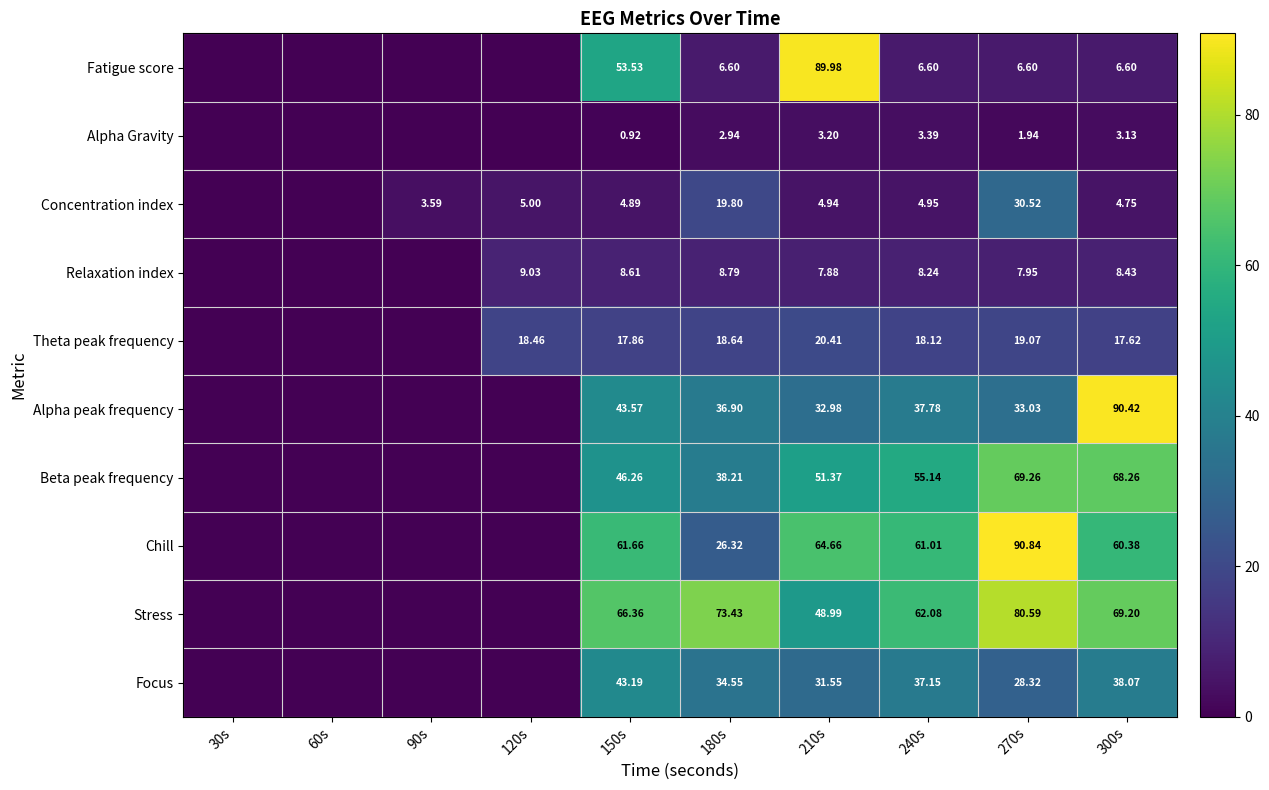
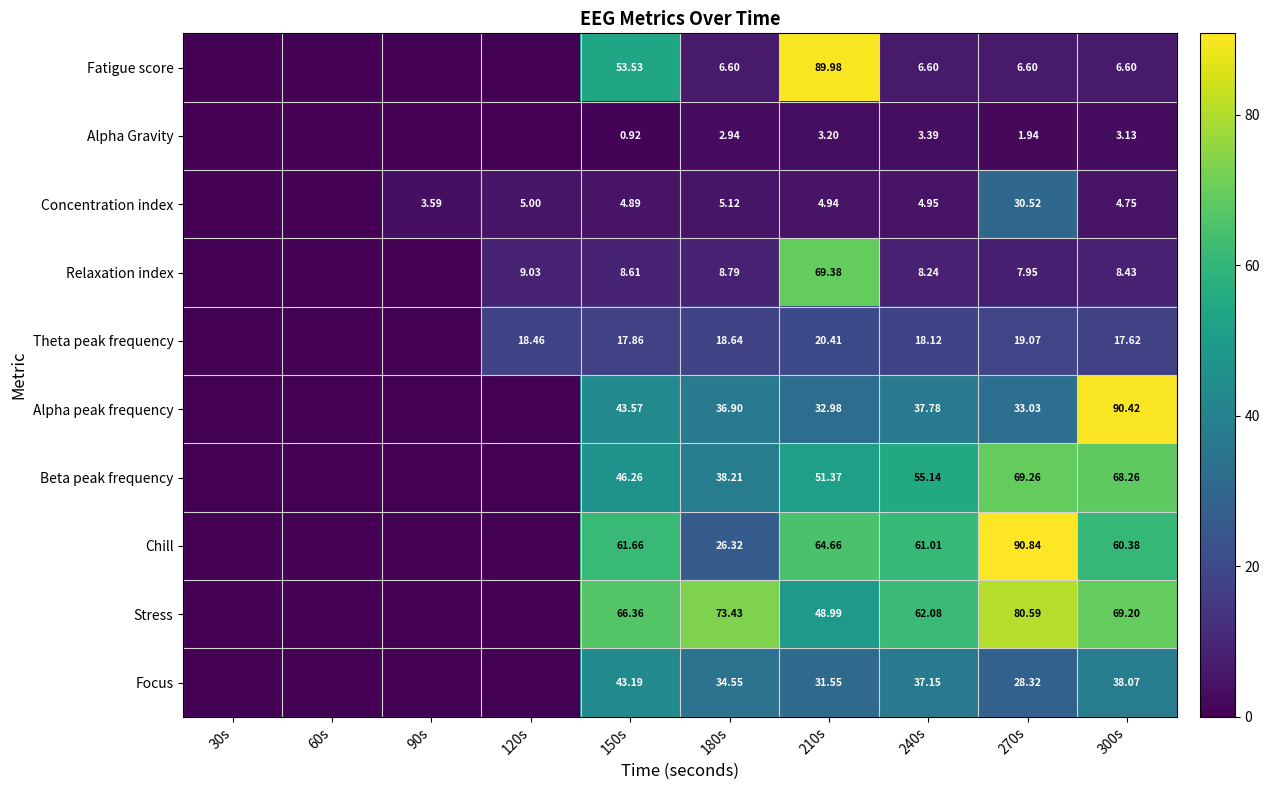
  {
    "Fatigue score": {
      "150s": 53.53,
      "180s": 6.60,
      "210s": 89.98,
      "240s": 6.60,
      "270s": 6.60,
      "300s": 6.60
    },
    "Alpha Gravity": {
      "150s": 0.92,
      "180s": 2.94,
      "210s": 3.20,
      "240s": 3.39,
      "270s": 1.94,
      "300s": 3.13
    },
    "Concentration index": {
      "90s": 3.59,
      "120s": 5.00,
      "150s": 4.89,
-     "180s": 19.80,
+     "180s": 5.12,
      "210s": 4.94,
      "240s": 4.95,
      "270s": 30.52,
      "300s": 4.75
    },
    "Relaxation index": {
      "120s": 9.03,
      "150s": 8.61,
      "180s": 8.79,
-     "210s": 7.88,
+     "210s": 69.38,
      "240s": 8.24,
      "270s": 7.95,
      "300s": 8.43
    },
    "Theta peak frequency": {
      "120s": 18.46,
      "150s": 17.86,
      "180s": 18.64,
      "210s": 20.41,
      "240s": 18.12,
      "270s": 19.07,
      "300s": 17.62
    },
    "Alpha peak frequency": {
      "150s": 43.57,
      "180s": 36.90,
      "210s": 32.98,
      "240s": 37.78,
      "270s": 33.03,
      "300s": 90.42
    },
    "Beta peak frequency": {
      "150s": 46.26,
      "180s": 38.21,
      "210s": 51.37,
      "240s": 55.14,
      "270s": 69.26,
      "300s": 68.26
    },
    "Chill": {
      "150s": 61.66,
      "180s": 26.32,
      "210s": 64.66,
      "240s": 61.01,
      "270s": 90.84,
      "300s": 60.38
    },
    "Stress": {
      "150s": 66.36,
      "180s": 73.43,
      "210s": 48.99,
      "240s": 62.08,
      "270s": 80.59,
      "300s": 69.20
    },
    "Focus": {
      "150s": 43.19,
      "180s": 34.55,
      "210s": 31.55,
      "240s": 37.15,
      "270s": 28.32,
      "300s": 38.07
    }
  }
